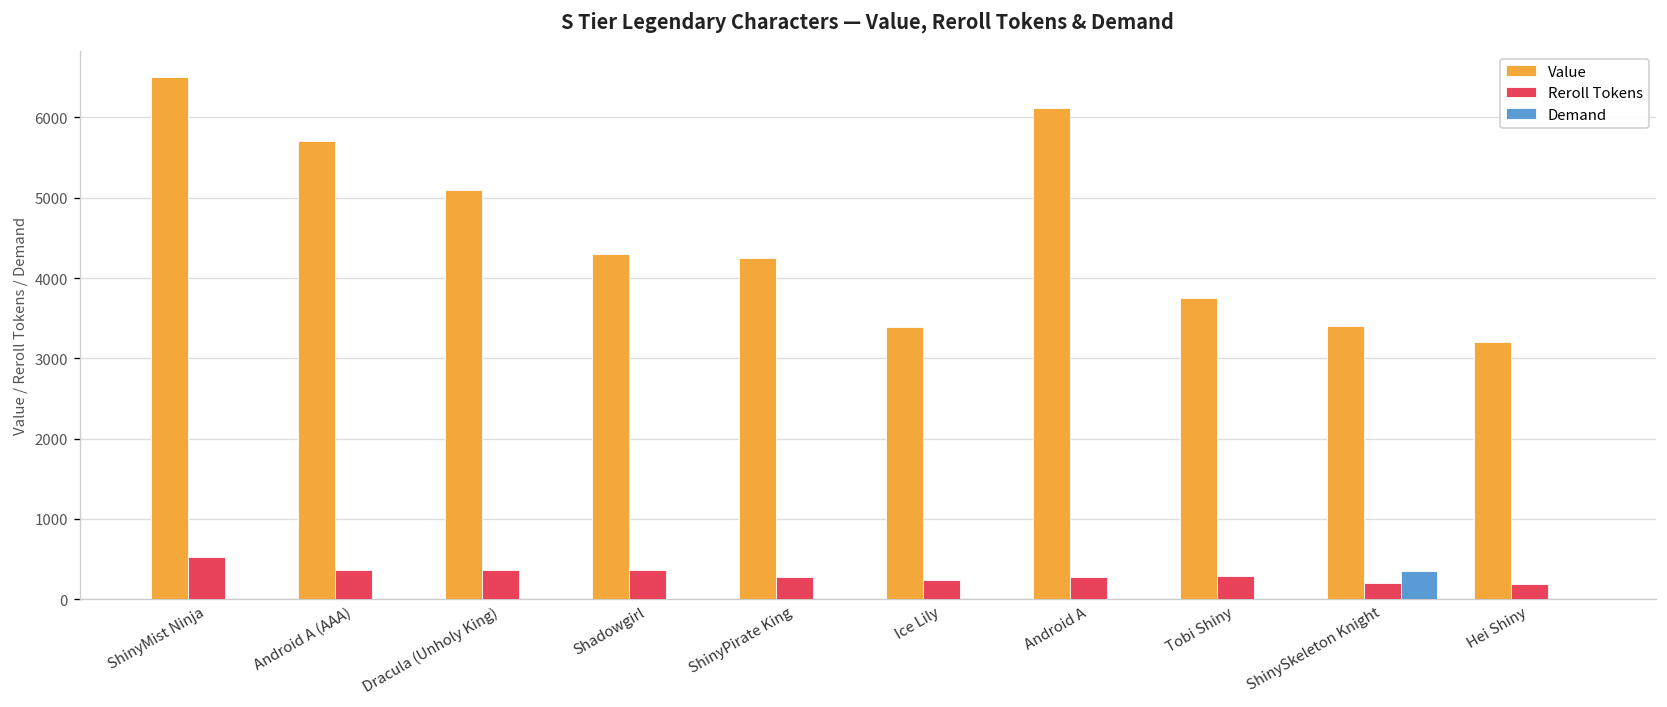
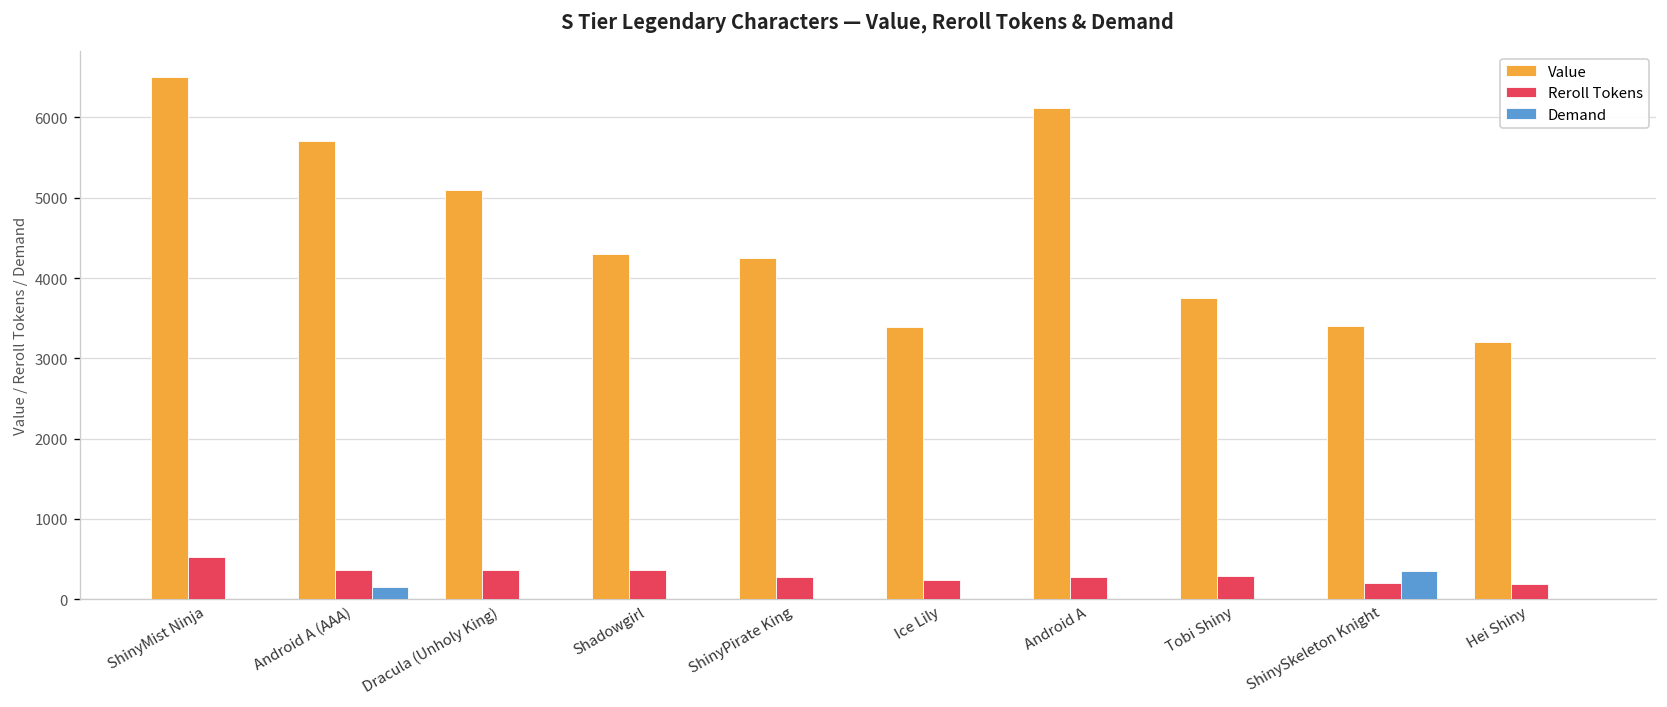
  {
    "Value": {
      "ShinyMist Ninja": 6500,
      "Android A (AAA)": 5700,
      "Dracula (Unholy King)": 5100,
      "Shadowgirl": 4300,
      "ShinyPirate King": 4300,
      "Ice Lily": 3400,
      "Android A": 6100,
      "Tobi Shiny": 3800,
      "ShinySkeleton Knight": 3400,
      "Hei Shiny": 3200
    },
    "Reroll Tokens": {
      "ShinyMist Ninja": 500,
      "Android A (AAA)": 400,
      "Dracula (Unholy King)": 400,
      "Shadowgirl": 400,
      "ShinyPirate King": 300,
      "Ice Lily": 200,
      "Android A": 300,
      "Tobi Shiny": 300,
      "ShinySkeleton Knight": 200,
      "Hei Shiny": 200
    },
    "Demand": {
-     "Android A (AAA)": 0,
+     "Android A (AAA)": 200,
      "ShinySkeleton Knight": 400
    }
  }
